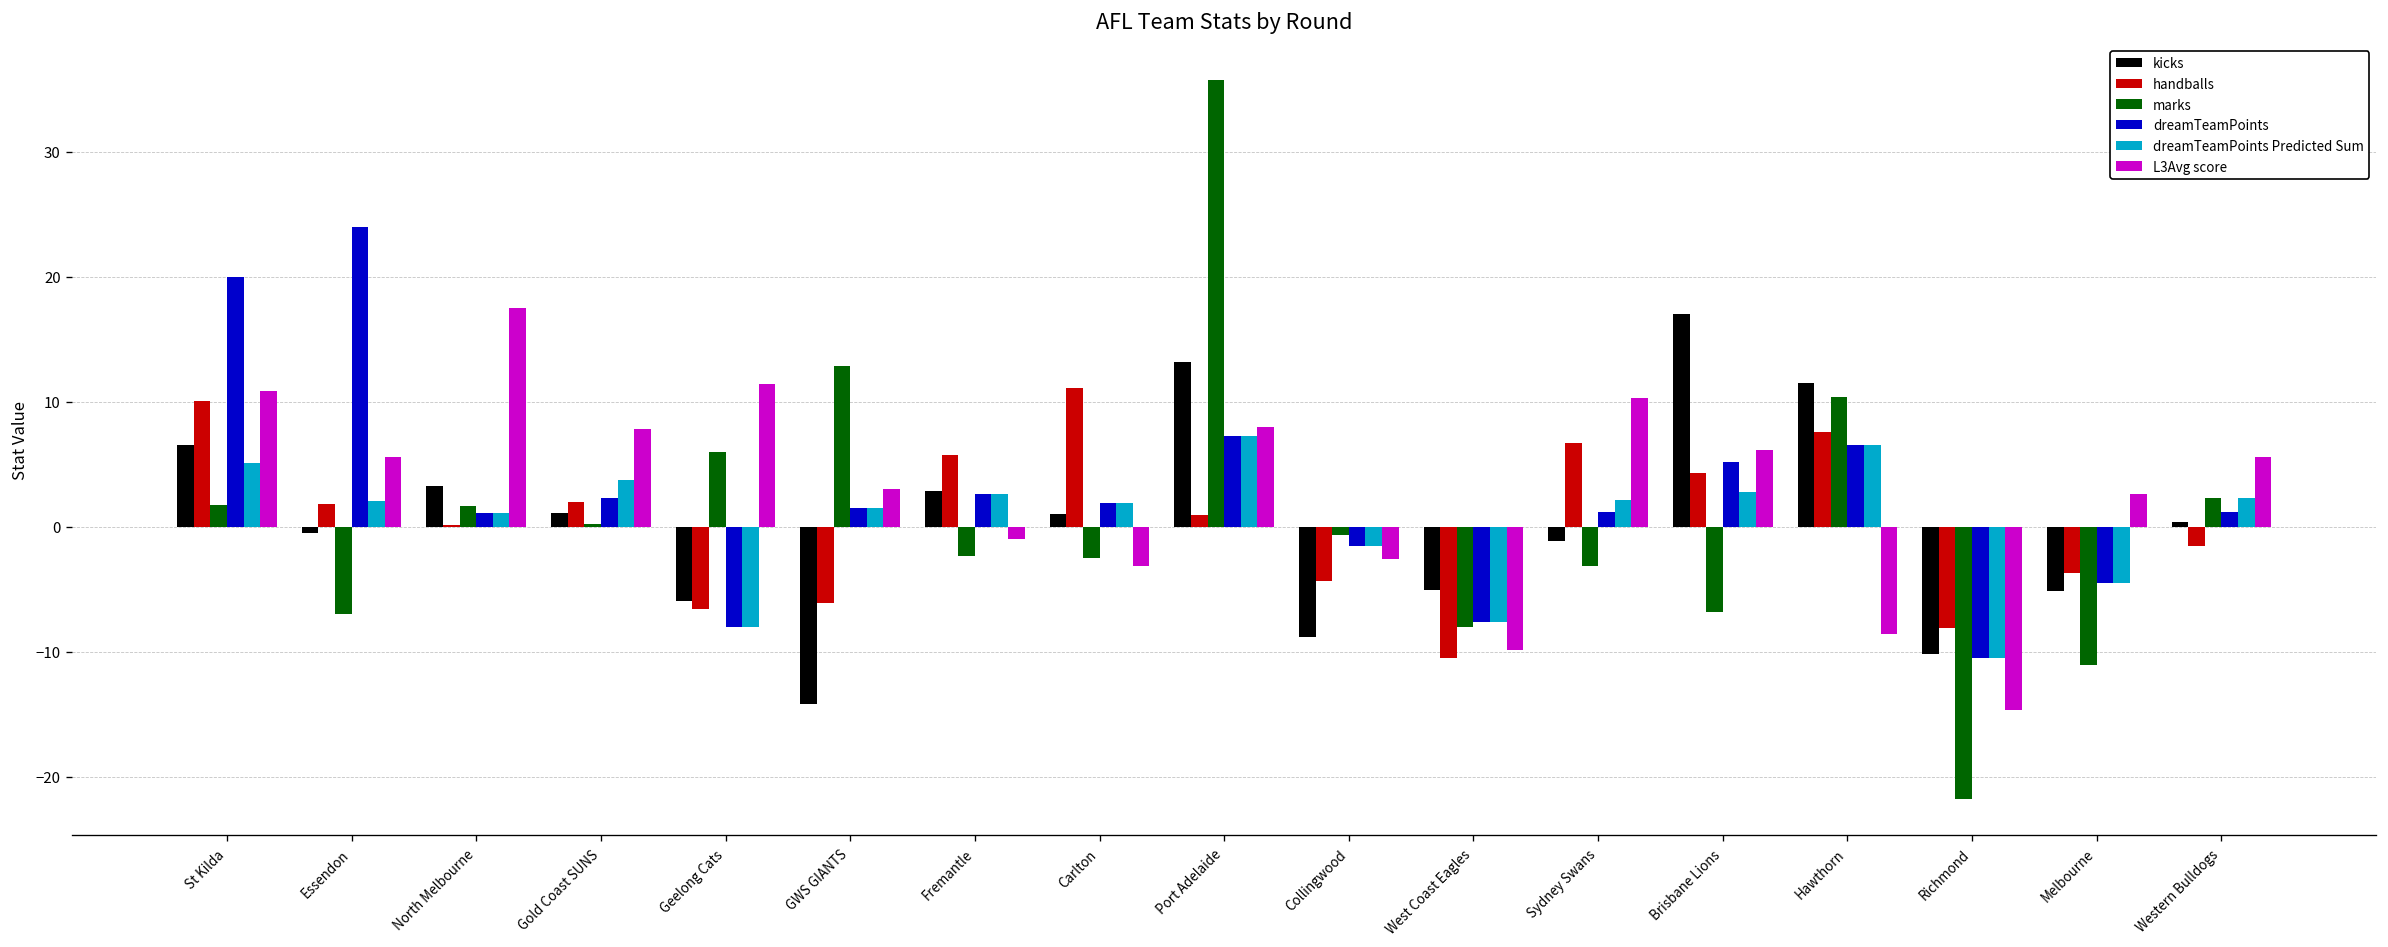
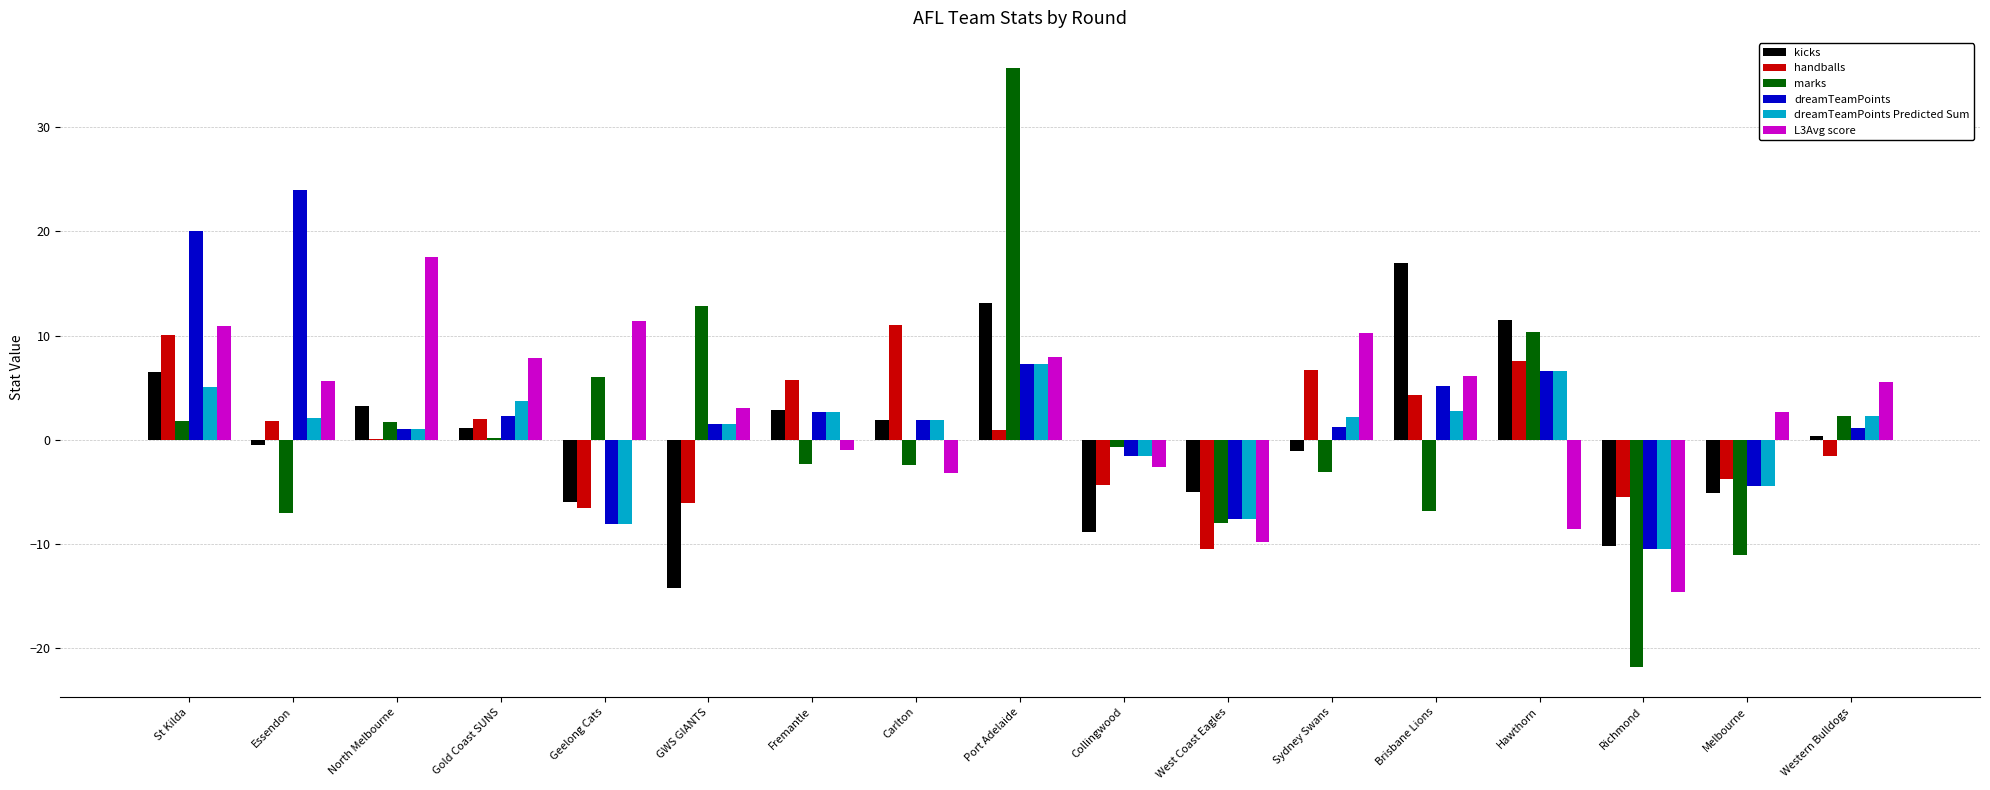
  {
    "kicks": {
      "St Kilda": 6.5,
      "Essendon": -0.5,
      "North Melbourne": 3.3,
      "Gold Coast SUNS": 1.1,
      "Geelong Cats": -6.0,
      "GWS GIANTS": -14.2,
      "Fremantle": 2.8,
-     "Carlton": 1.0,
+     "Carlton": 1.9,
      "Port Adelaide": 13.1,
      "Collingwood": -8.8,
      "West Coast Eagles": -5.1,
      "Sydney Swans": -1.1,
      "Brisbane Lions": 17.0,
      "Hawthorn": 11.5,
      "Richmond": -10.2,
      "Melbourne": -5.1,
      "Western Bulldogs": 0.3
    },
    "handballs": {
      "St Kilda": 10.0,
      "Essendon": 1.8,
      "Gold Coast SUNS": 2.0,
      "Geelong Cats": -6.6,
      "GWS GIANTS": -6.1,
      "Fremantle": 5.7,
      "Carlton": 11.1,
      "Port Adelaide": 0.9,
      "Collingwood": -4.3,
      "West Coast Eagles": -10.5,
      "Sydney Swans": 6.7,
      "Brisbane Lions": 4.3,
      "Hawthorn": 7.6,
-     "Richmond": -8.1,
+     "Richmond": -5.5,
      "Melbourne": -3.7,
      "Western Bulldogs": -1.6
    },
    "marks": {
      "St Kilda": 1.8,
      "Essendon": -7.0,
      "North Melbourne": 1.7,
      "Geelong Cats": 6.0,
      "GWS GIANTS": 12.9,
      "Fremantle": -2.3,
      "Carlton": -2.5,
      "Port Adelaide": 35.7,
      "Collingwood": -0.7,
      "West Coast Eagles": -8.0,
      "Sydney Swans": -3.1,
      "Brisbane Lions": -6.8,
      "Hawthorn": 10.4,
      "Richmond": -21.8,
      "Melbourne": -11.1,
      "Western Bulldogs": 2.3
    },
    "dreamTeamPoints": {
      "St Kilda": 20.0,
      "Essendon": 24.0,
      "North Melbourne": 1.1,
      "Gold Coast SUNS": 2.3,
      "Geelong Cats": -8.1,
      "GWS GIANTS": 1.5,
      "Fremantle": 2.6,
      "Carlton": 1.9,
      "Port Adelaide": 7.2,
      "Collingwood": -1.6,
      "West Coast Eagles": -7.6,
      "Sydney Swans": 1.2,
      "Brisbane Lions": 5.2,
      "Hawthorn": 6.6,
      "Richmond": -10.5,
      "Melbourne": -4.5,
      "Western Bulldogs": 1.2
    },
    "dreamTeamPoints Predicted Sum": {
      "St Kilda": 5.1,
      "Essendon": 2.1,
      "North Melbourne": 1.1,
      "Gold Coast SUNS": 3.7,
      "Geelong Cats": -8.1,
      "GWS GIANTS": 1.5,
      "Fremantle": 2.6,
      "Carlton": 1.9,
      "Port Adelaide": 7.2,
      "Collingwood": -1.6,
      "West Coast Eagles": -7.6,
      "Sydney Swans": 2.1,
      "Brisbane Lions": 2.8,
      "Hawthorn": 6.6,
      "Richmond": -10.5,
      "Melbourne": -4.5,
      "Western Bulldogs": 2.3
    },
    "L3Avg score": {
      "St Kilda": 10.9,
      "Essendon": 5.6,
      "North Melbourne": 17.5,
      "Gold Coast SUNS": 7.8,
      "Geelong Cats": 11.4,
      "GWS GIANTS": 3.0,
      "Fremantle": -1.0,
      "Carlton": -3.2,
      "Port Adelaide": 8.0,
      "Collingwood": -2.6,
      "West Coast Eagles": -9.8,
      "Sydney Swans": 10.3,
      "Brisbane Lions": 6.1,
      "Hawthorn": -8.6,
      "Richmond": -14.7,
      "Melbourne": 2.6,
      "Western Bulldogs": 5.6
    }
  }
